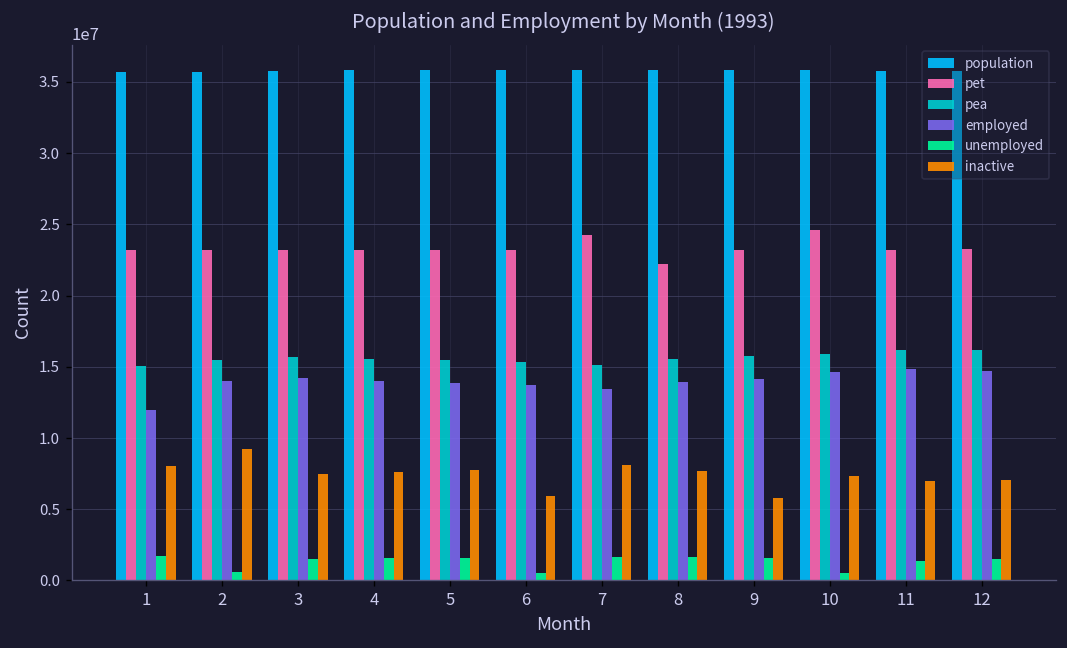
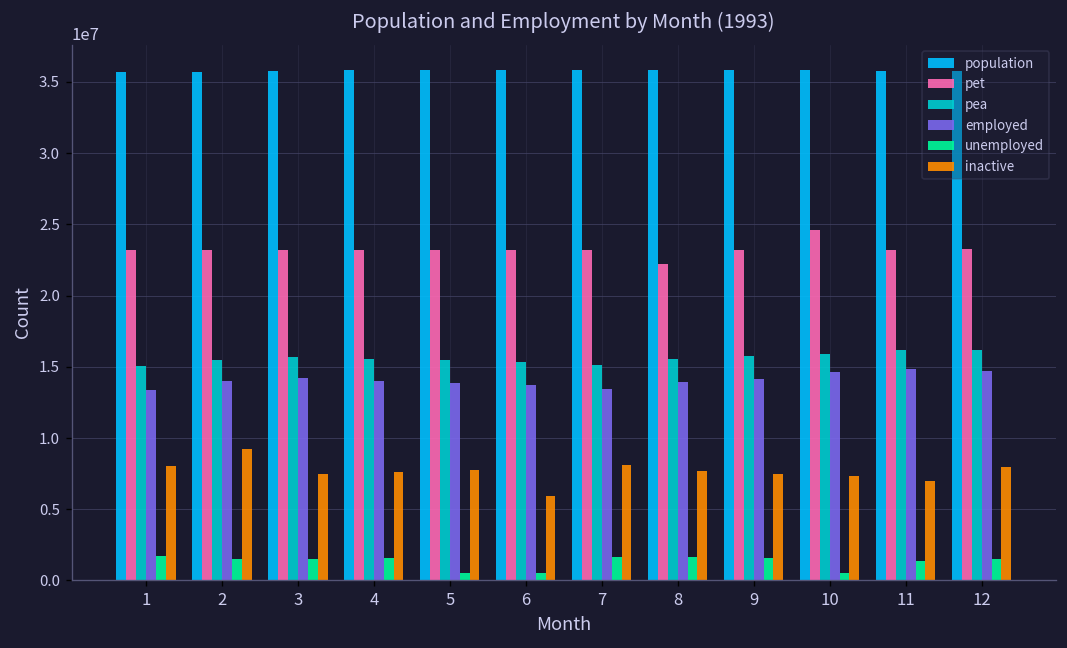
  {
    "pet": {
      "1": 23200000,
      "2": 23200000,
      "3": 23200000,
      "4": 23200000,
      "5": 23200000,
      "6": 23200000,
-     "7": 24200000,
+     "7": 23200000,
      "8": 22200000,
      "9": 23200000,
      "10": 24600000,
      "11": 23200000,
      "12": 23200000
    },
    "employed": {
-     "1": 12000000,
+     "1": 13300000,
      "2": 14000000,
      "3": 14200000,
      "4": 14000000,
      "5": 13900000,
      "6": 13700000,
      "7": 13400000,
      "8": 13900000,
      "9": 14200000,
      "10": 14700000,
      "11": 14800000,
      "12": 14700000
    },
    "unemployed": {
      "1": 1700000,
-     "2": 600000,
+     "2": 1500000,
      "3": 1500000,
      "4": 1600000,
-     "5": 1600000,
+     "5": 500000,
      "6": 500000,
      "7": 1700000,
      "8": 1600000,
      "9": 1600000,
      "10": 500000,
      "11": 1400000,
      "12": 1500000
    },
    "inactive": {
      "1": 8100000,
      "2": 9200000,
      "3": 7500000,
      "4": 7600000,
      "5": 7800000,
      "6": 5900000,
      "7": 8100000,
      "8": 7700000,
-     "9": 5800000,
+     "9": 7500000,
      "10": 7300000,
      "11": 7000000,
-     "12": 7000000
+     "12": 8000000
    }
  }
